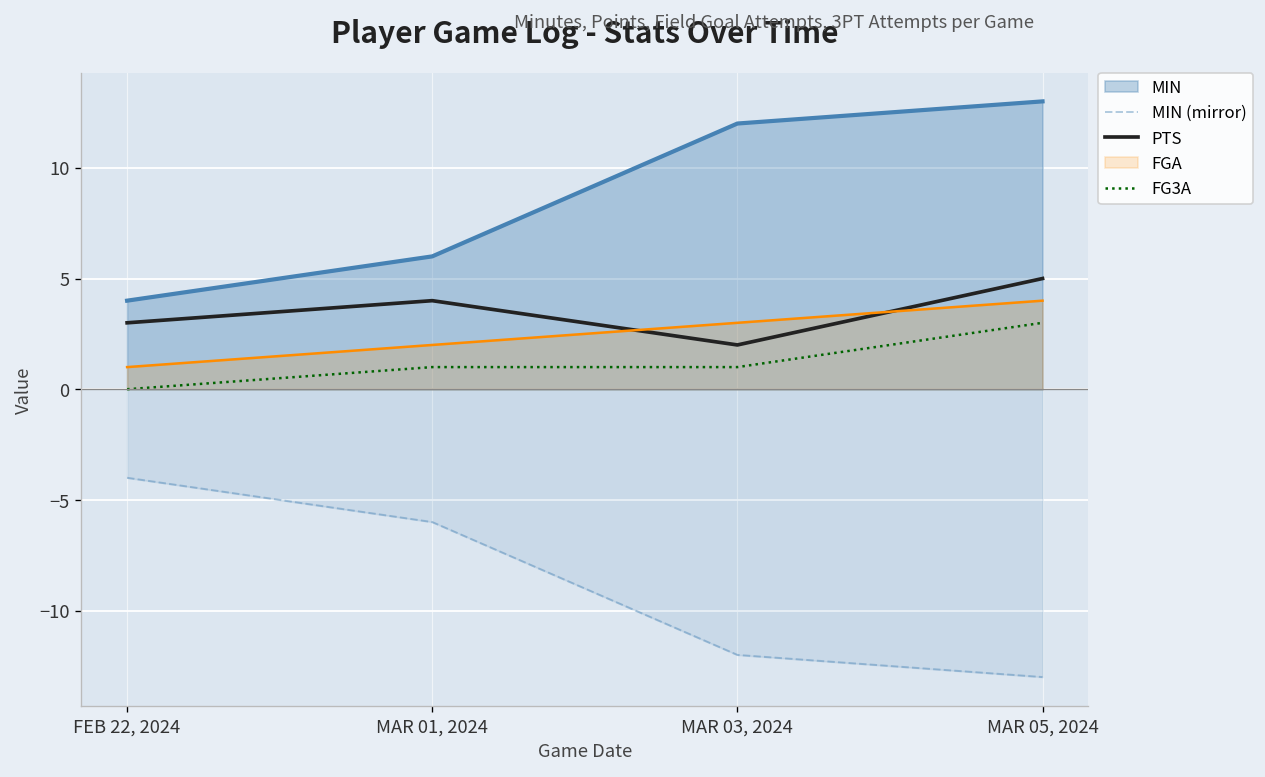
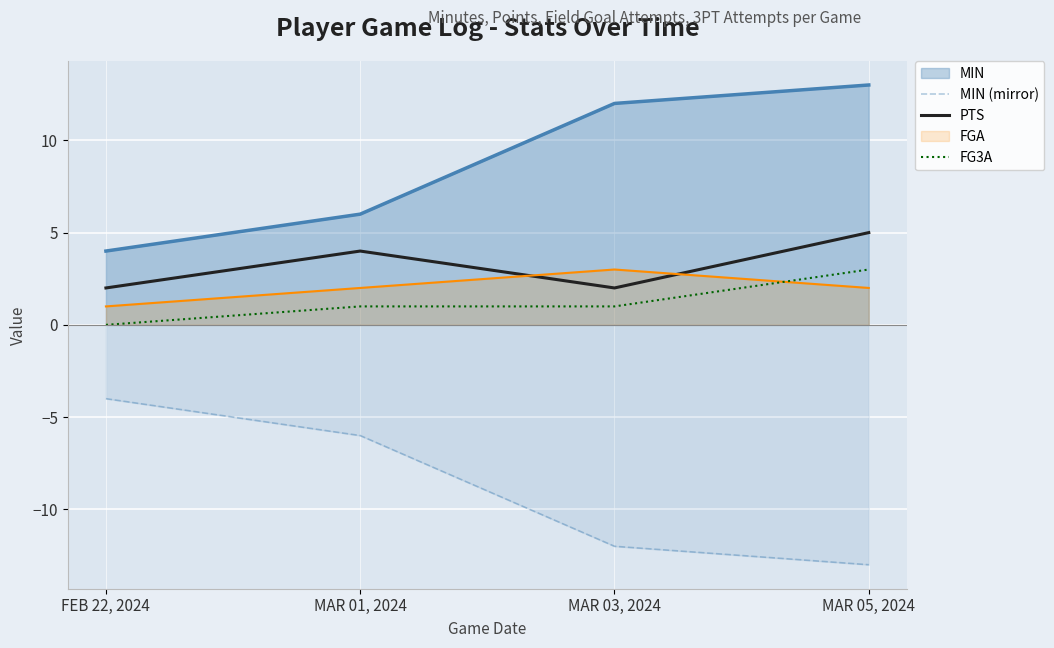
  {
    "PTS": {
-     "FEB 22, 2024": 3,
+     "FEB 22, 2024": 2,
      "MAR 01, 2024": 4,
      "MAR 03, 2024": 2,
      "MAR 05, 2024": 5
    },
    "FGA": {
      "FEB 22, 2024": 1,
      "MAR 01, 2024": 2,
      "MAR 03, 2024": 3,
-     "MAR 05, 2024": 4
+     "MAR 05, 2024": 2
    },
    "FG3A": {
      "MAR 01, 2024": 1,
      "MAR 03, 2024": 1,
      "MAR 05, 2024": 3
    }
  }
